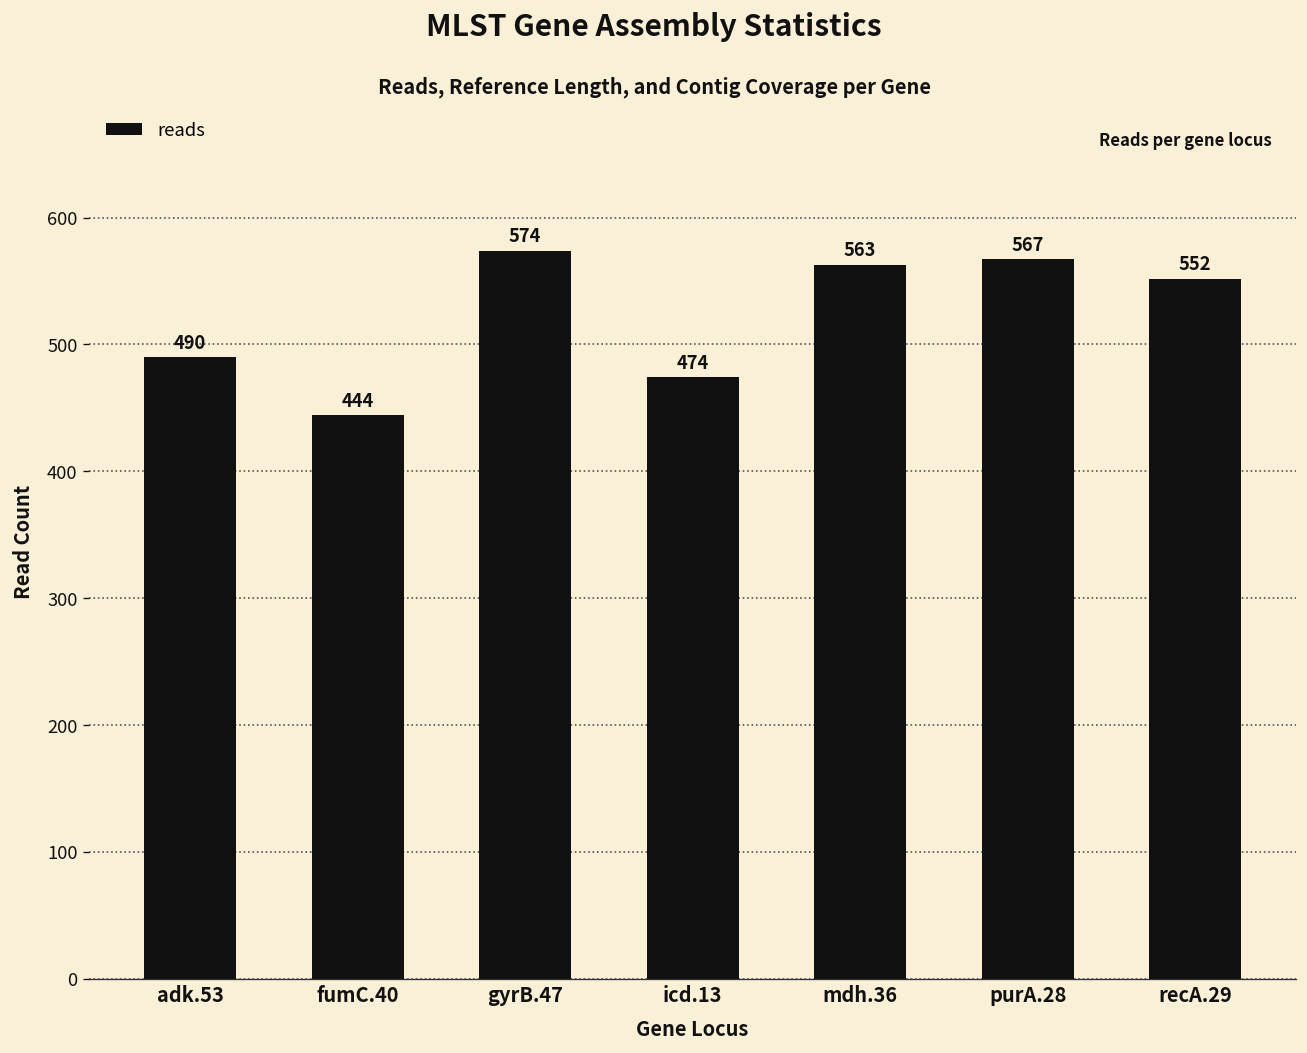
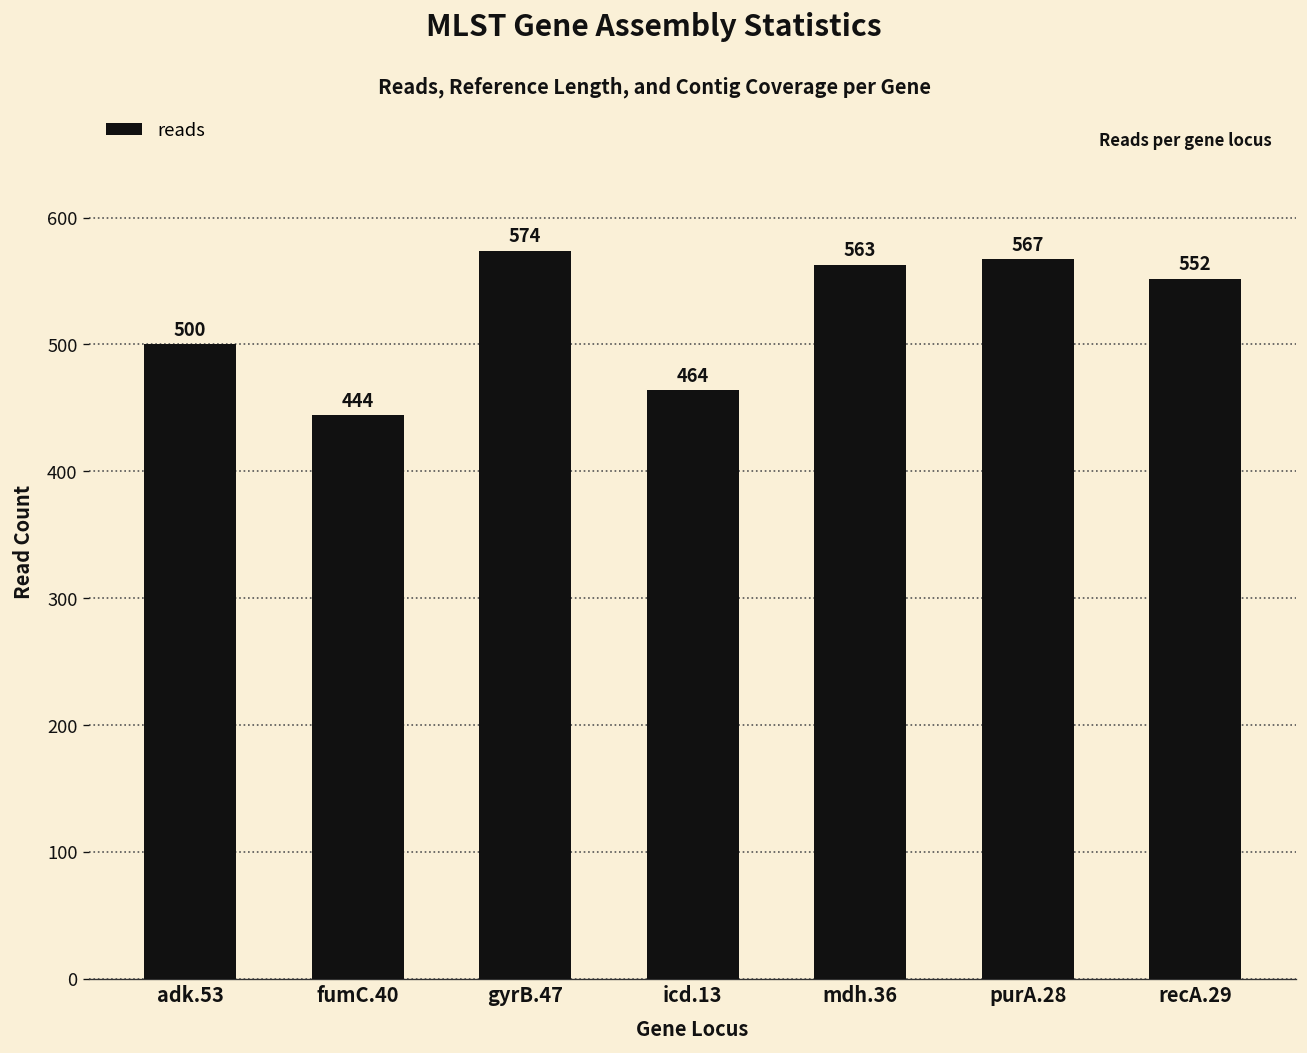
  {
-   "adk.53": 490,
+   "adk.53": 500,
    "fumC.40": 444,
    "gyrB.47": 574,
-   "icd.13": 474,
+   "icd.13": 464,
    "mdh.36": 563,
    "purA.28": 567,
    "recA.29": 552
  }
